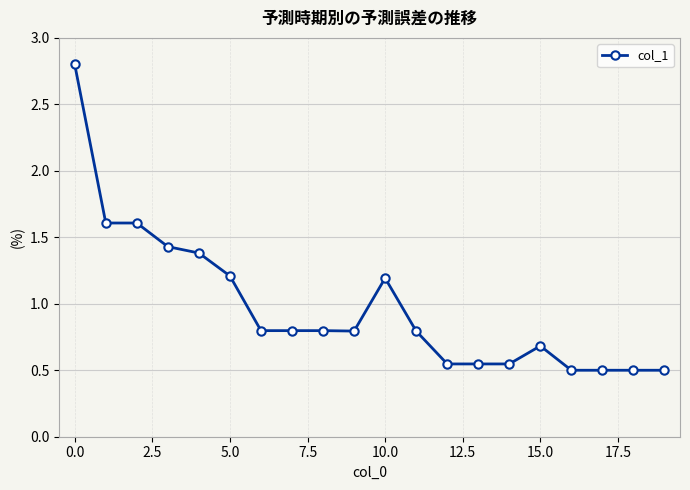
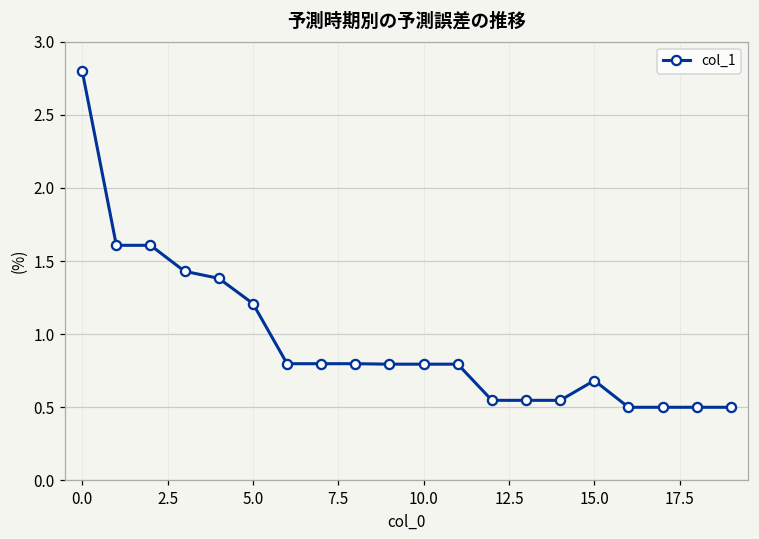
  {
    "0.0": 2.80,
    "5.0": 1.21,
-   "10.0": 1.19,
+   "10.0": 0.79,
    "15.0": 0.68
  }
